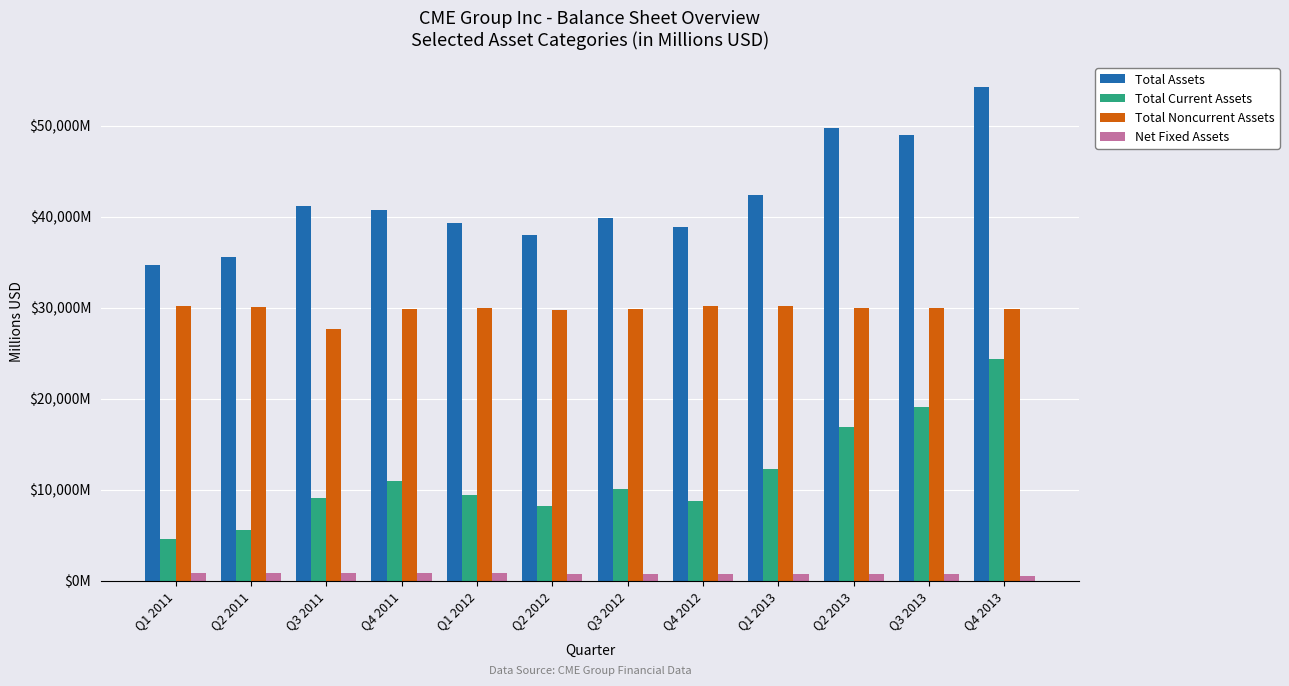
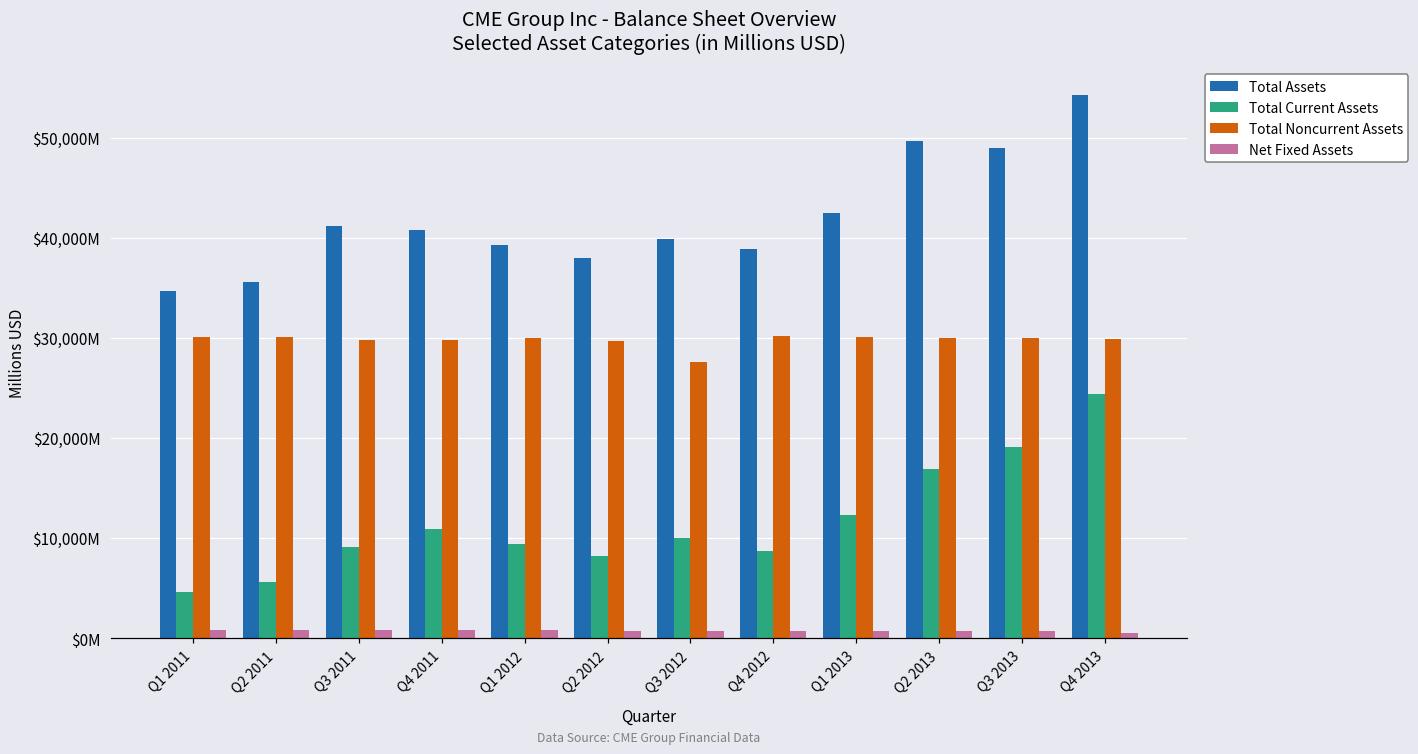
  {
    "Total Assets": {
      "Q1 2011": "$35,000,000,000",
      "Q2 2011": "$36,000,000,000",
      "Q3 2011": "$41,000,000,000",
      "Q4 2011": "$41,000,000,000",
      "Q1 2012": "$39,000,000,000",
      "Q2 2012": "$38,000,000,000",
      "Q3 2012": "$40,000,000,000",
      "Q4 2012": "$39,000,000,000",
      "Q1 2013": "$42,000,000,000",
      "Q2 2013": "$50,000,000,000",
      "Q3 2013": "$49,000,000,000",
      "Q4 2013": "$54,000,000,000"
    },
    "Total Current Assets": {
      "Q1 2011": "$5,000,000,000",
      "Q2 2011": "$6,000,000,000",
      "Q3 2011": "$9,000,000,000",
      "Q4 2011": "$11,000,000,000",
      "Q1 2012": "$9,000,000,000",
      "Q2 2012": "$8,000,000,000",
      "Q3 2012": "$10,000,000,000",
      "Q4 2012": "$9,000,000,000",
      "Q1 2013": "$12,000,000,000",
      "Q2 2013": "$17,000,000,000",
      "Q3 2013": "$19,000,000,000",
      "Q4 2013": "$24,000,000,000"
    },
    "Total Noncurrent Assets": {
      "Q1 2011": "$30,000,000,000",
      "Q2 2011": "$30,000,000,000",
-     "Q3 2011": "$28,000,000,000",
+     "Q3 2011": "$30,000,000,000",
      "Q4 2011": "$30,000,000,000",
      "Q1 2012": "$30,000,000,000",
      "Q2 2012": "$30,000,000,000",
-     "Q3 2012": "$30,000,000,000",
+     "Q3 2012": "$28,000,000,000",
      "Q4 2012": "$30,000,000,000",
      "Q1 2013": "$30,000,000,000",
      "Q2 2013": "$30,000,000,000",
      "Q3 2013": "$30,000,000,000",
      "Q4 2013": "$30,000,000,000"
    },
    "Net Fixed Assets": {
      "Q1 2011": "$1,000,000,000",
      "Q2 2011": "$1,000,000,000",
      "Q3 2011": "$1,000,000,000",
      "Q4 2011": "$1,000,000,000",
      "Q1 2012": "$1,000,000,000",
      "Q2 2012": "$1,000,000,000",
      "Q3 2012": "$1,000,000,000",
      "Q4 2012": "$1,000,000,000",
      "Q1 2013": "$1,000,000,000",
      "Q2 2013": "$1,000,000,000",
      "Q3 2013": "$1,000,000,000",
      "Q4 2013": "$1,000,000,000"
    }
  }
